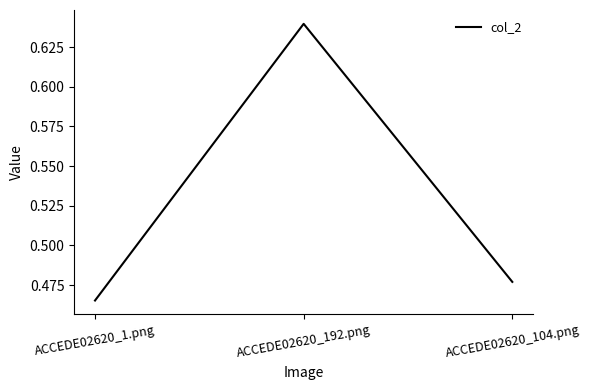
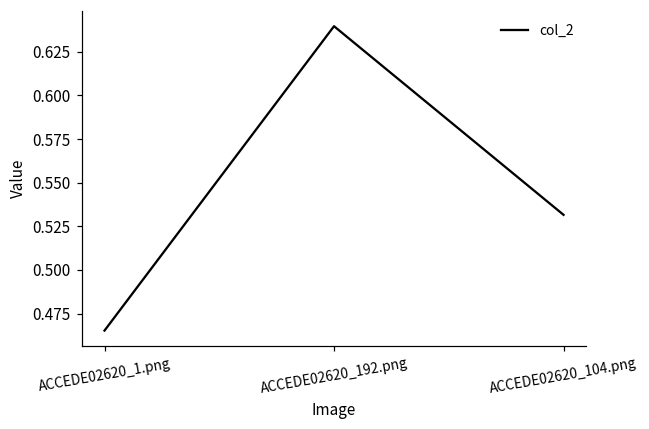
  {
    "ACCEDE02620_1.png": 0.465,
    "ACCEDE02620_192.png": 0.640,
-   "ACCEDE02620_104.png": 0.477
+   "ACCEDE02620_104.png": 0.532
  }
